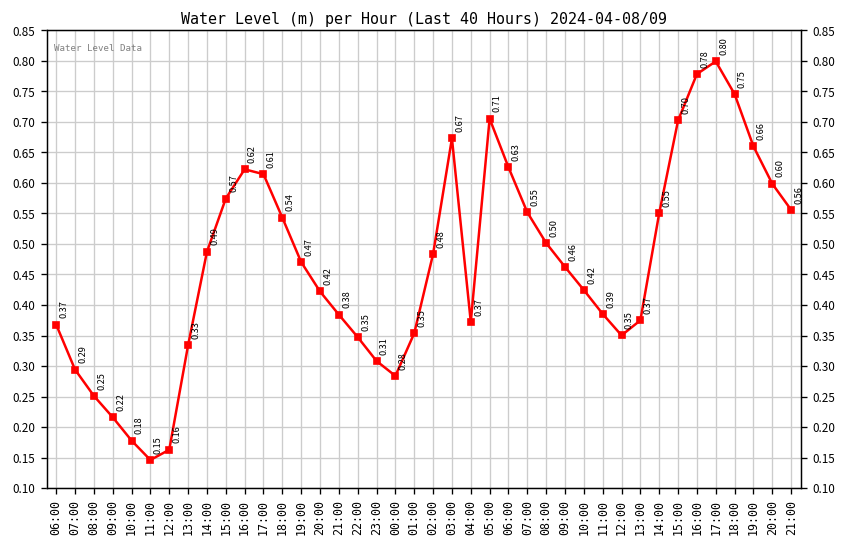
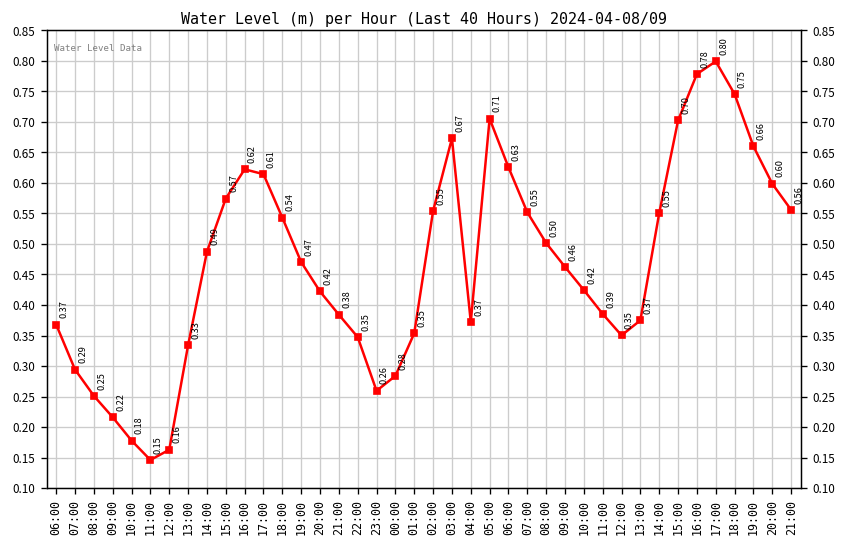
  {
    "22:00": 0.35,
-   "23:00": 0.31,
+   "23:00": 0.26,
    "00:00": 0.28,
    "01:00": 0.35,
-   "02:00": 0.48,
+   "02:00": 0.55,
    "03:00": 0.67,
    "04:00": 0.37,
    "05:00": 0.71
  }
